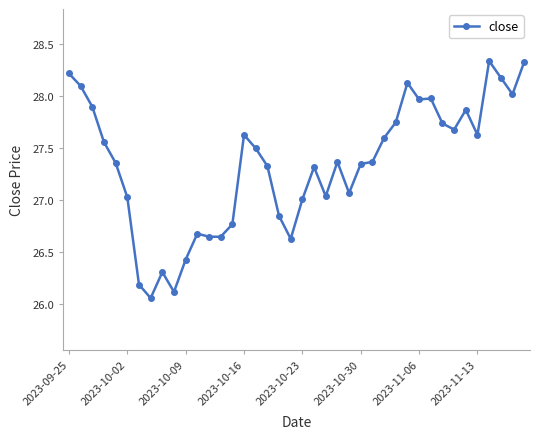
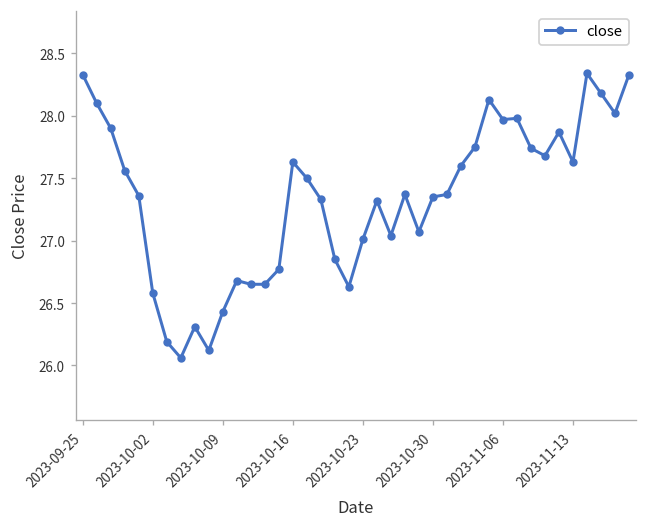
  {
-   "2023-09-25": 28.22,
-   "2023-10-02": 27.03,
+   "2023-09-25": 28.33,
+   "2023-10-02": 26.58,
    "2023-10-09": 26.43,
    "2023-10-16": 27.63,
    "2023-10-23": 27.01,
    "2023-10-30": 27.35,
    "2023-11-06": 27.97,
    "2023-11-13": 27.63
  }
